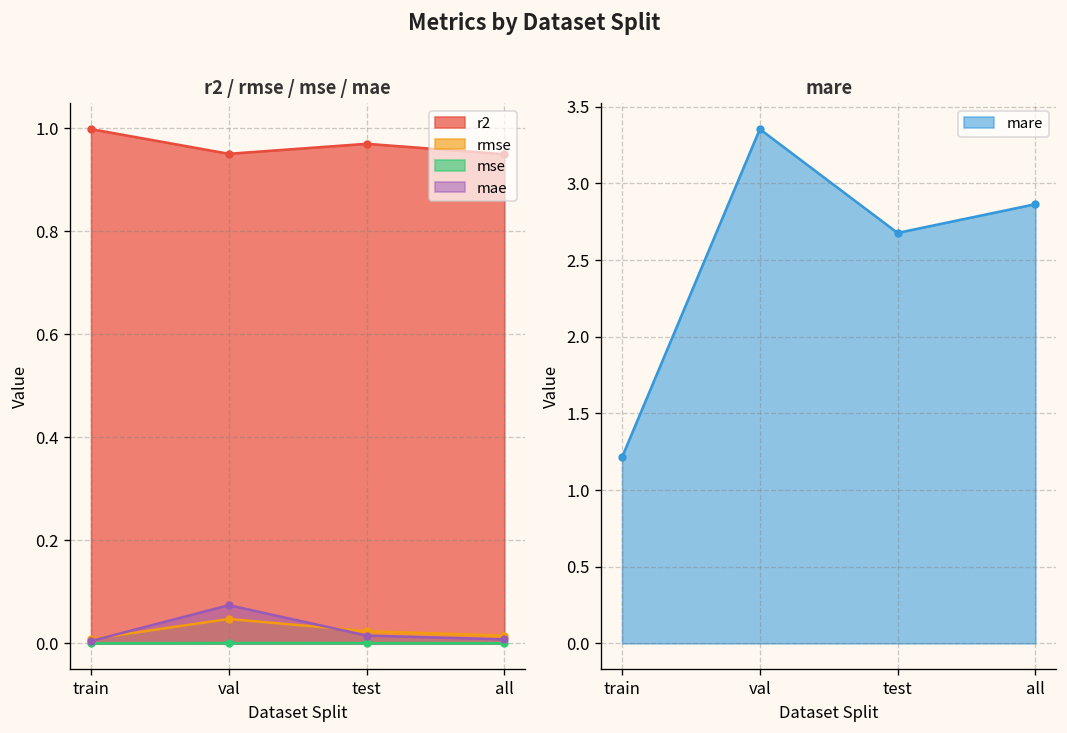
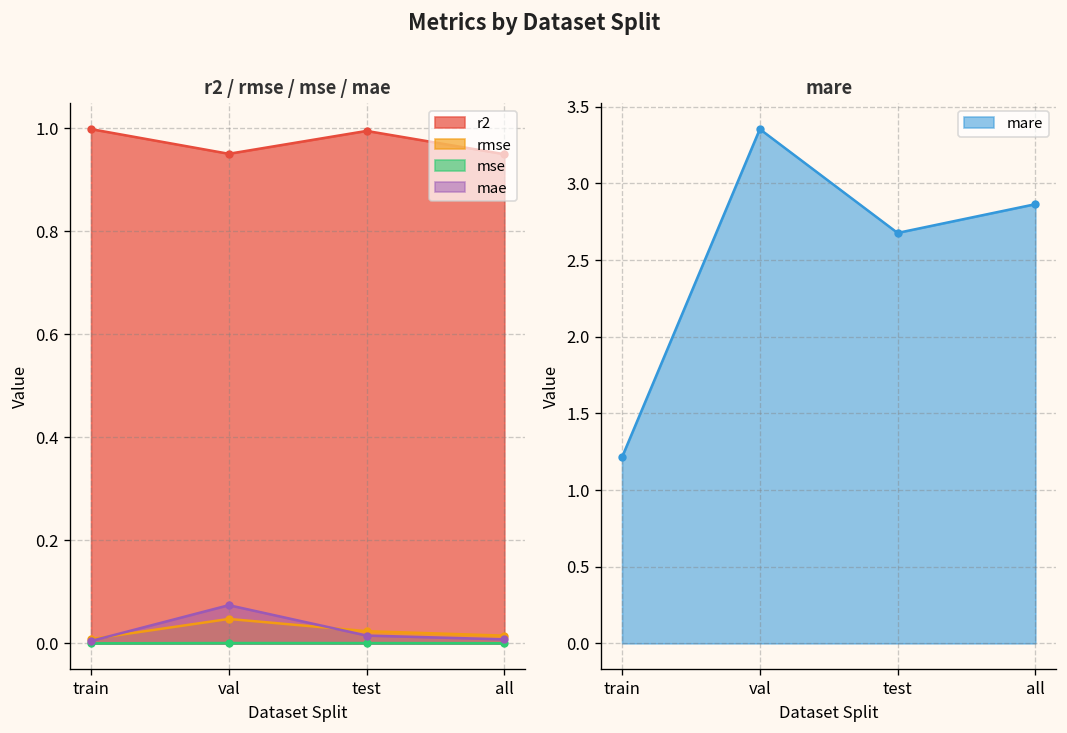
  {
    "r2 / rmse / mse / mae": {
      "r2": {
        "train": 1.00,
        "val": 0.95,
-       "test": 0.97
+       "test": 0.99
      },
      "rmse": {
        "val": 0.05,
        "test": 0.02,
        "all": 0.01
      },
      "mse": {
        "val": 0.00,
        "test": 0.00,
        "all": 0.00
      },
      "mae": {
        "val": 0.07,
        "test": 0.02,
        "all": 0.01
      }
    },
    "mare": {
      "train": 1.21,
      "val": 3.35,
      "test": 2.68,
      "all": 2.86
    }
  }
